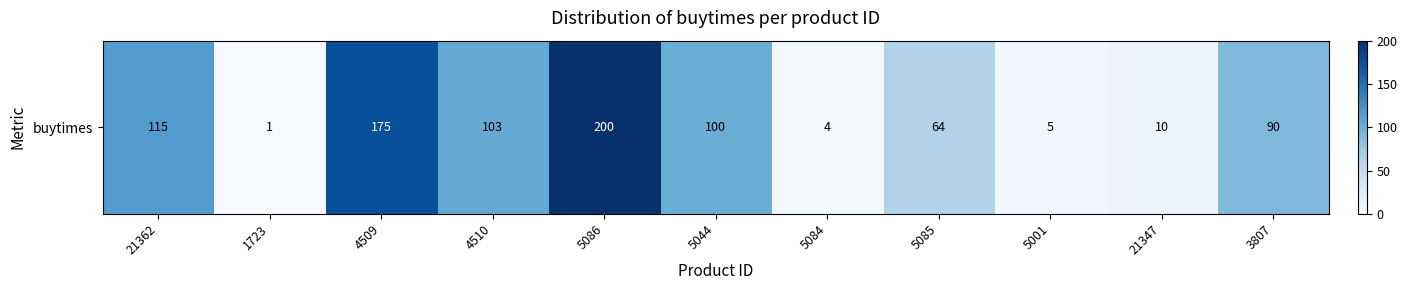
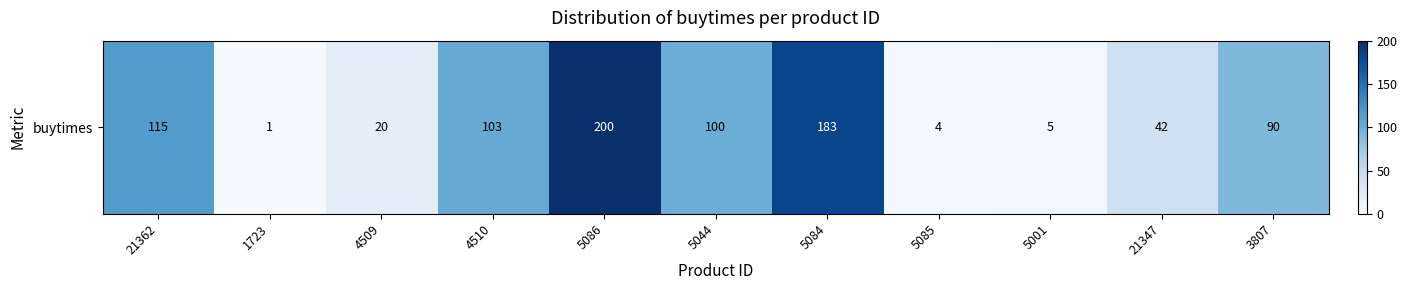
  {
    "buytimes": {
      "21362": 115,
      "1723": 1,
-     "4509": 175,
+     "4509": 20,
      "4510": 103,
      "5086": 200,
      "5044": 100,
-     "5084": 4,
-     "5085": 64,
+     "5084": 183,
+     "5085": 4,
      "5001": 5,
-     "21347": 10,
+     "21347": 42,
      "3807": 90
    }
  }
